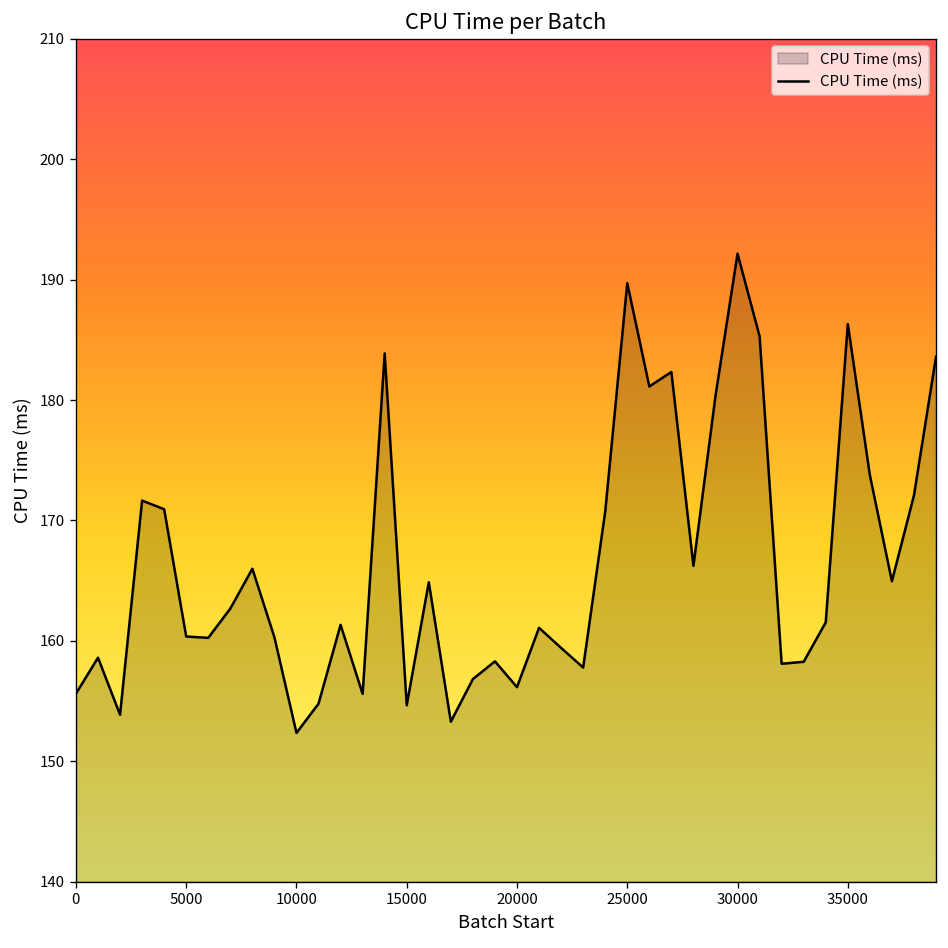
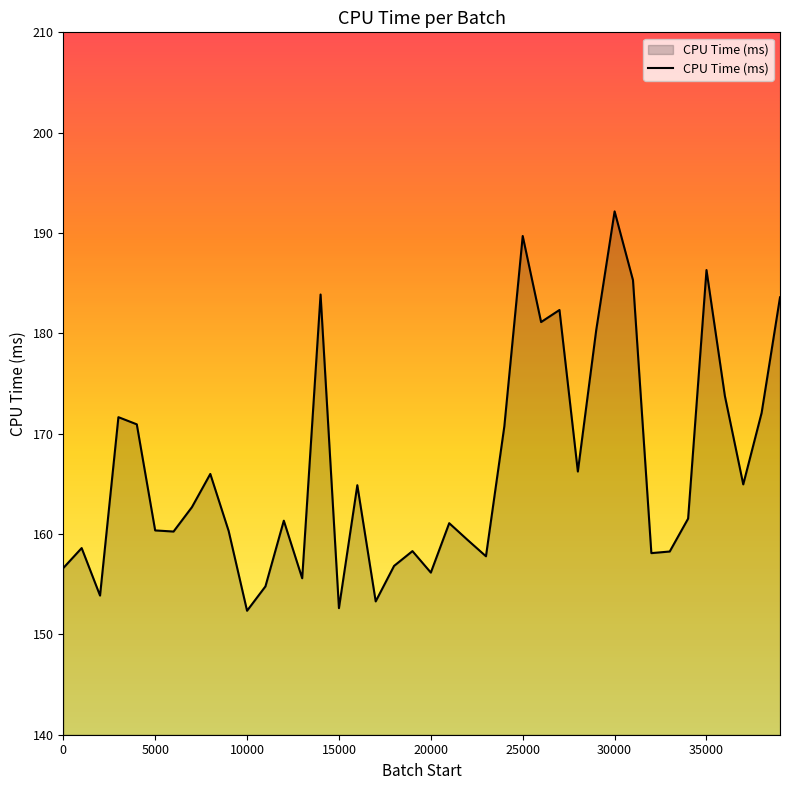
  {
-   "0": 155.6,
+   "0": 156.6,
    "5000": 160.4,
    "10000": 152.4,
-   "15000": 154.6,
+   "15000": 152.6,
    "20000": 156.2,
    "25000": 189.7,
    "30000": 192.2,
    "35000": 186.3
  }
